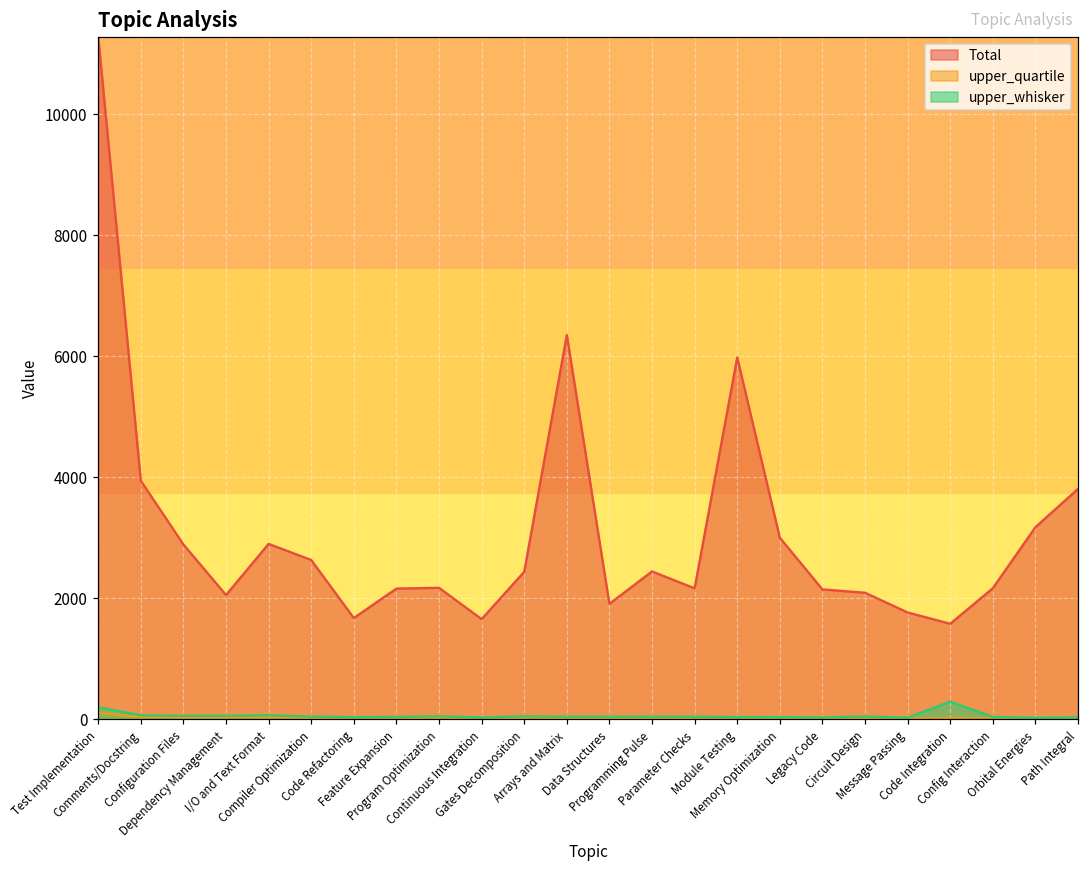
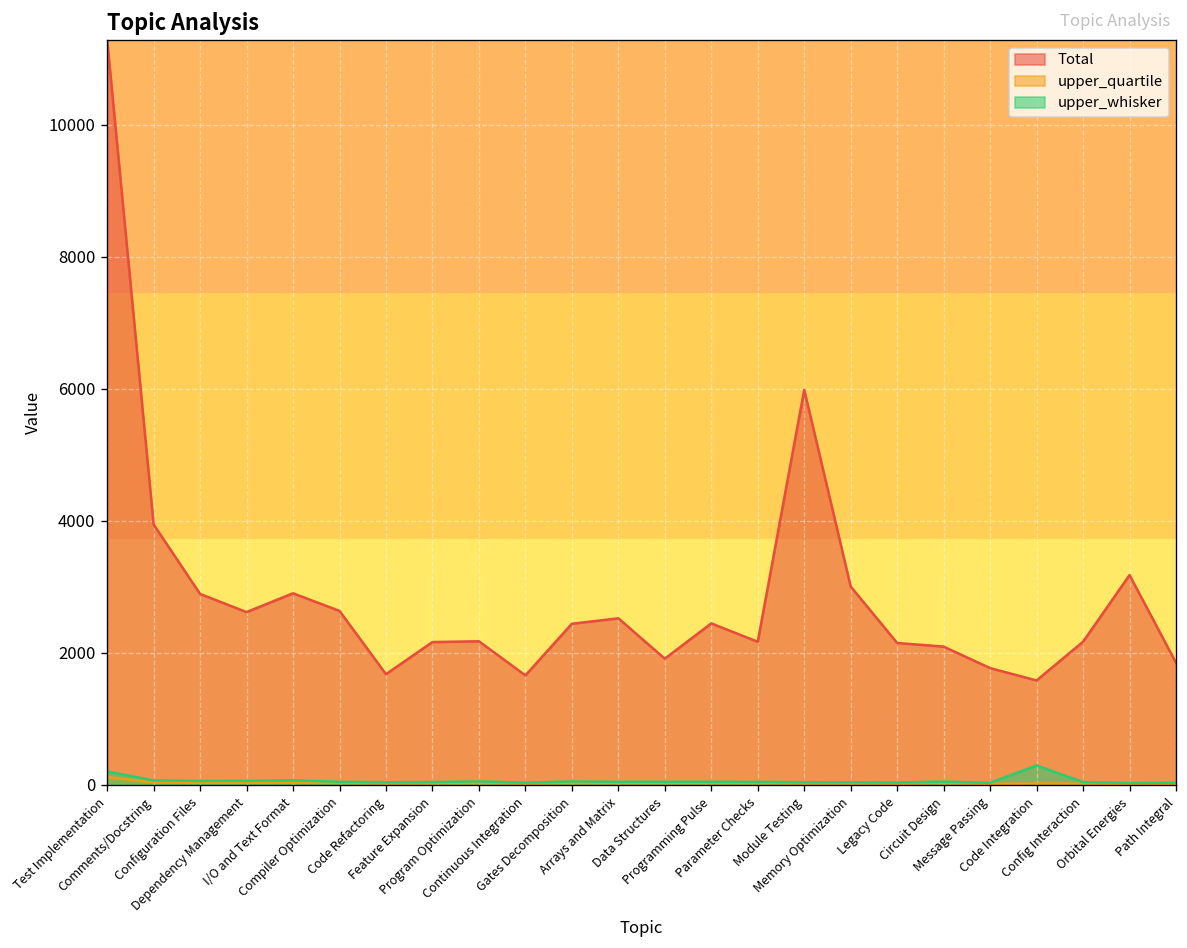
  {
    "Total": {
      "Test Implementation": 11300,
      "Comments/Docstring": 3900,
      "Configuration Files": 2900,
-     "Dependency Management": 2100,
+     "Dependency Management": 2600,
      "I/O and Text Format": 2900,
      "Compiler Optimization": 2600,
      "Code Refactoring": 1700,
      "Feature Expansion": 2200,
      "Program Optimization": 2200,
      "Continuous Integration": 1700,
      "Gates Decomposition": 2400,
-     "Arrays and Matrix": 6400,
+     "Arrays and Matrix": 2500,
      "Data Structures": 1900,
      "Programming Pulse": 2400,
      "Parameter Checks": 2200,
      "Module Testing": 6000,
      "Memory Optimization": 3000,
      "Legacy Code": 2100,
      "Circuit Design": 2100,
      "Message Passing": 1800,
      "Code Integration": 1600,
      "Config Interaction": 2200,
      "Orbital Energies": 3200,
-     "Path Integral": 3800
+     "Path Integral": 1800
    },
    "upper_quartile": {
      "Test Implementation": 100,
      "Code Integration": 0
    },
    "upper_whisker": {
      "Test Implementation": 200,
      "Code Integration": 300
    }
  }
